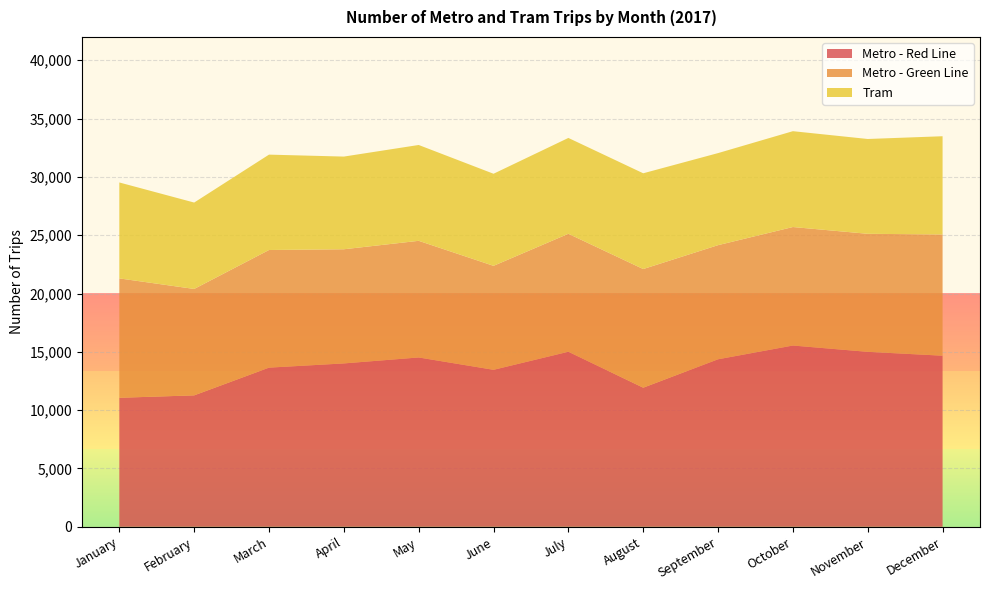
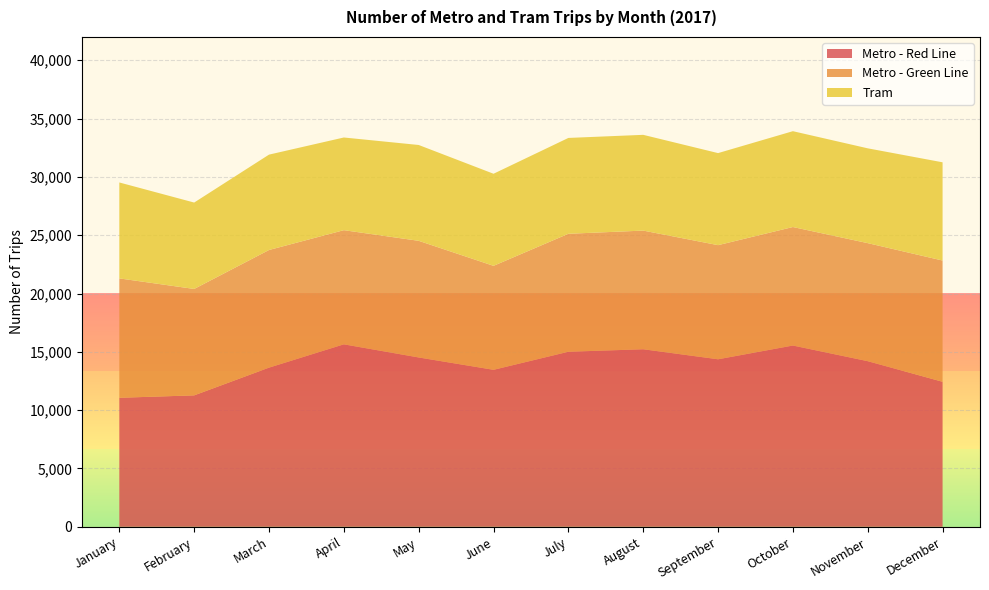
  {
    "Metro - Red Line": {
      "January": "11,100",
      "February": "11,300",
      "March": "13,600",
-     "April": "14,000",
+     "April": "15,600",
      "May": "14,500",
      "June": "13,500",
      "July": "15,000",
-     "August": "11,900",
+     "August": "15,200",
      "September": "14,400",
      "October": "15,500",
-     "November": "15,000",
-     "December": "14,700"
+     "November": "14,200",
+     "December": "12,400"
    }
  }
